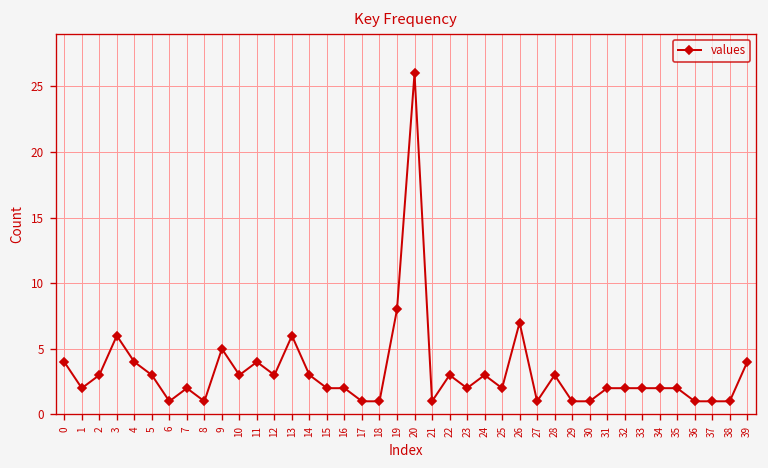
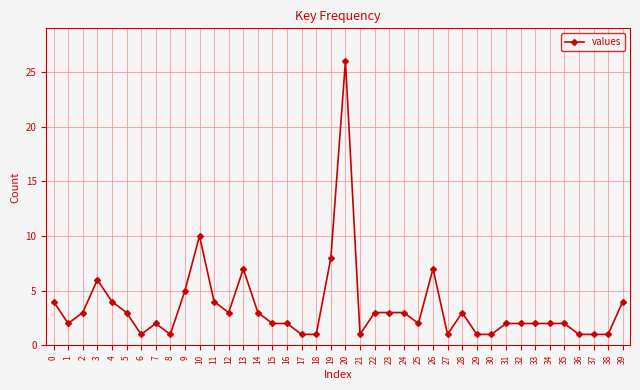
  {
    "0": 4,
    "1": 2,
    "2": 3,
    "3": 6,
    "4": 4,
    "5": 3,
    "6": 1,
    "7": 2,
    "8": 1,
    "9": 5,
-   "10": 3,
+   "10": 10,
    "11": 4,
    "12": 3,
-   "13": 6,
+   "13": 7,
    "14": 3,
    "15": 2,
    "16": 2,
    "17": 1,
    "18": 1,
    "19": 8,
    "20": 26,
    "21": 1,
    "22": 3,
-   "23": 2,
+   "23": 3,
    "24": 3,
    "25": 2,
    "26": 7,
    "27": 1,
    "28": 3,
    "29": 1,
    "30": 1,
    "31": 2,
    "32": 2,
    "33": 2,
    "34": 2,
    "35": 2,
    "36": 1,
    "37": 1,
    "38": 1,
    "39": 4
  }
